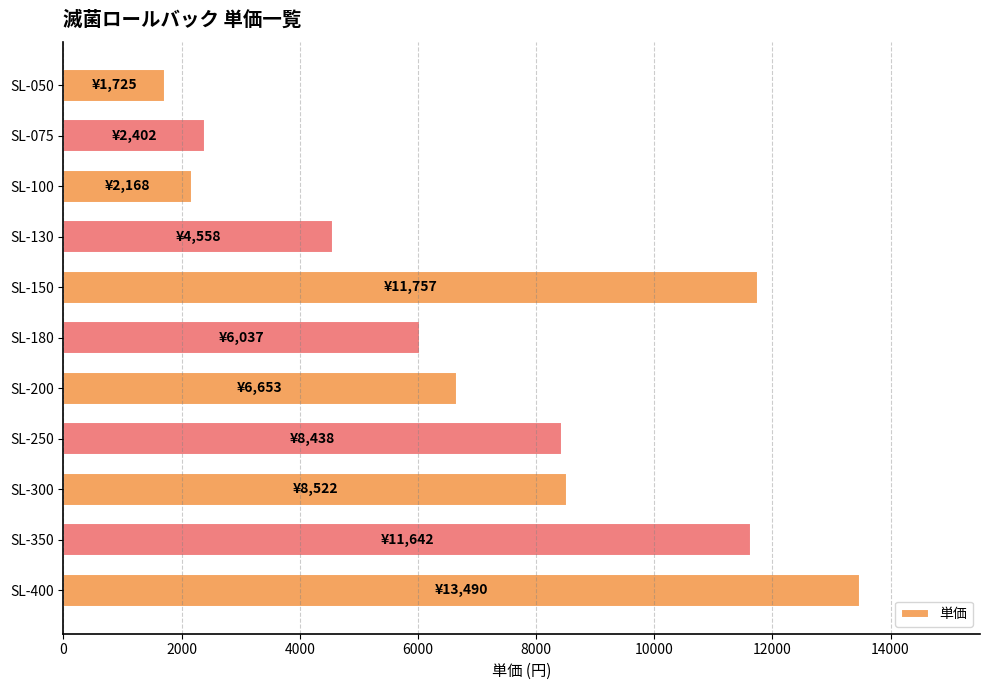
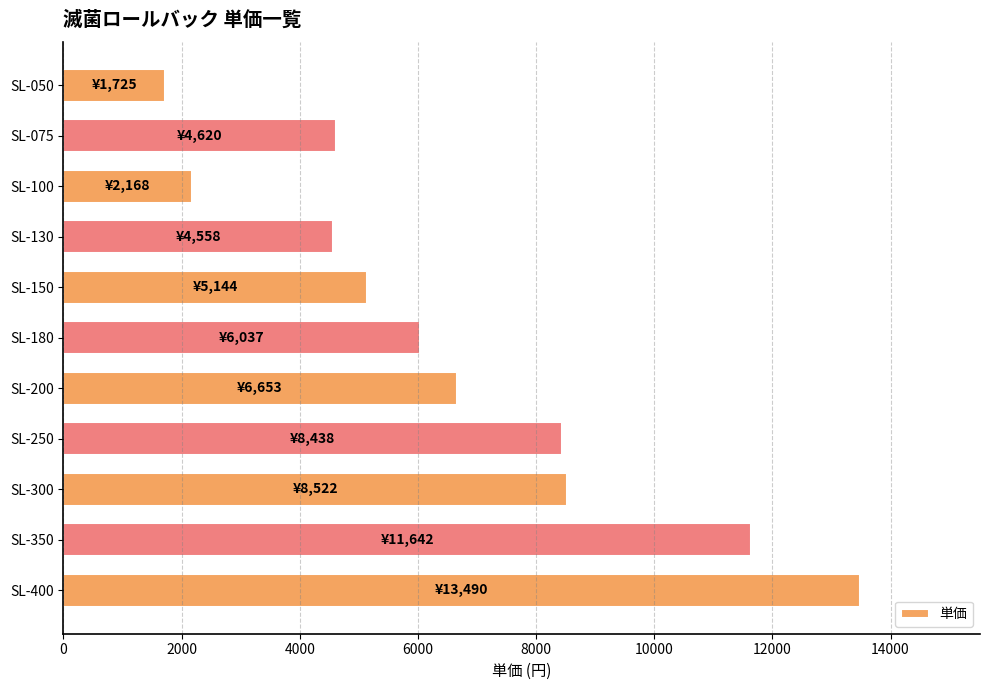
  {
    "SL-050": "¥1,725",
-   "SL-075": "¥2,402",
+   "SL-075": "¥4,620",
    "SL-100": "¥2,168",
    "SL-130": "¥4,558",
-   "SL-150": "¥11,757",
+   "SL-150": "¥5,144",
    "SL-180": "¥6,037",
    "SL-200": "¥6,653",
    "SL-250": "¥8,438",
    "SL-300": "¥8,522",
    "SL-350": "¥11,642",
    "SL-400": "¥13,490"
  }
